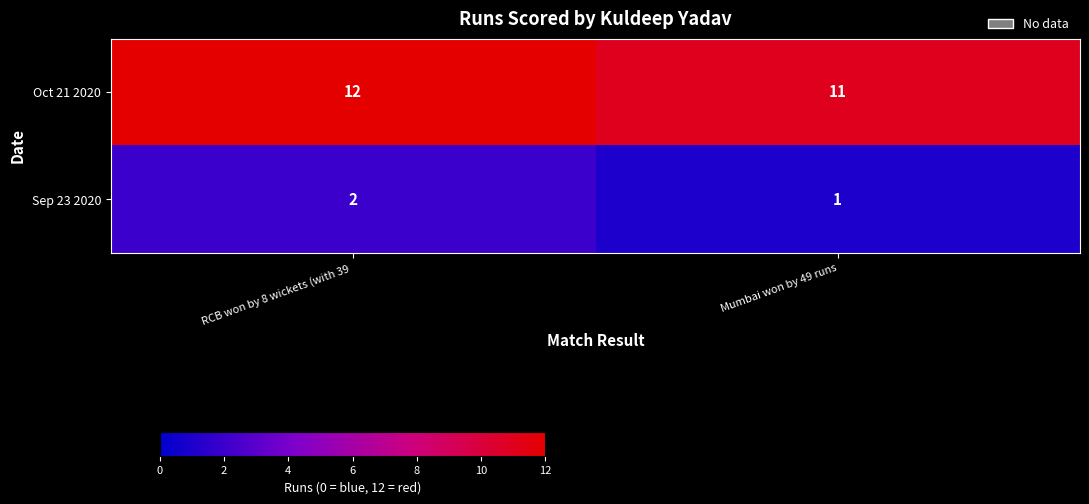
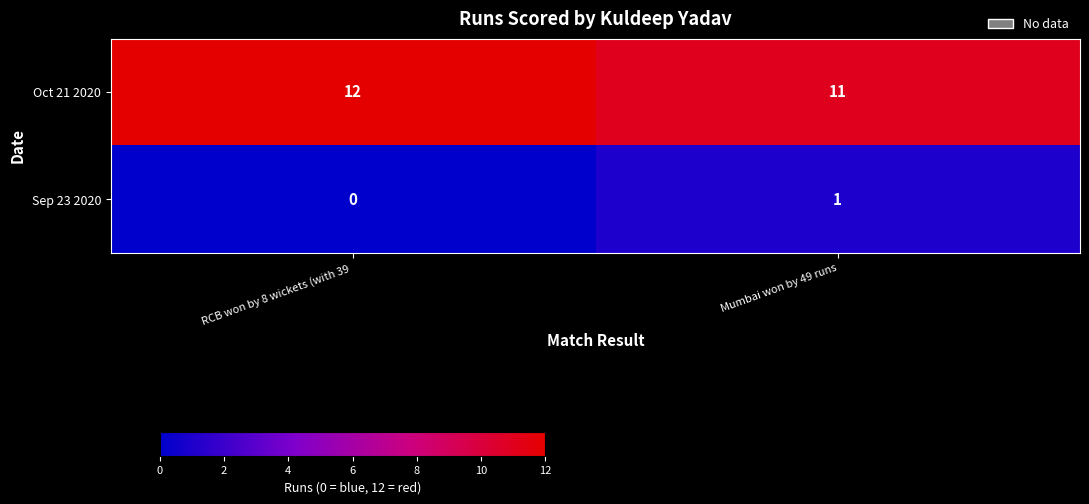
  {
    "Oct 21 2020": {
      "RCB won by 8 wickets (with 39": 12,
      "Mumbai won by 49 runs": 11
    },
    "Sep 23 2020": {
-     "RCB won by 8 wickets (with 39": 2,
+     "RCB won by 8 wickets (with 39": 0,
      "Mumbai won by 49 runs": 1
    }
  }
